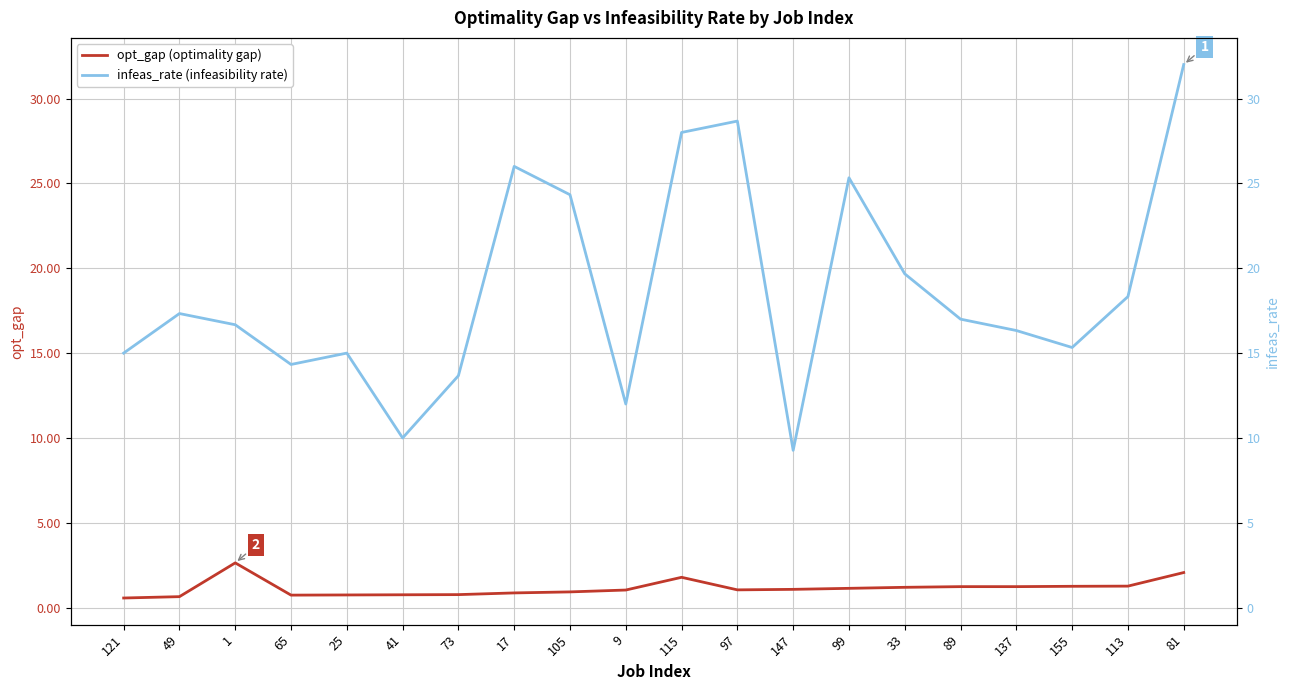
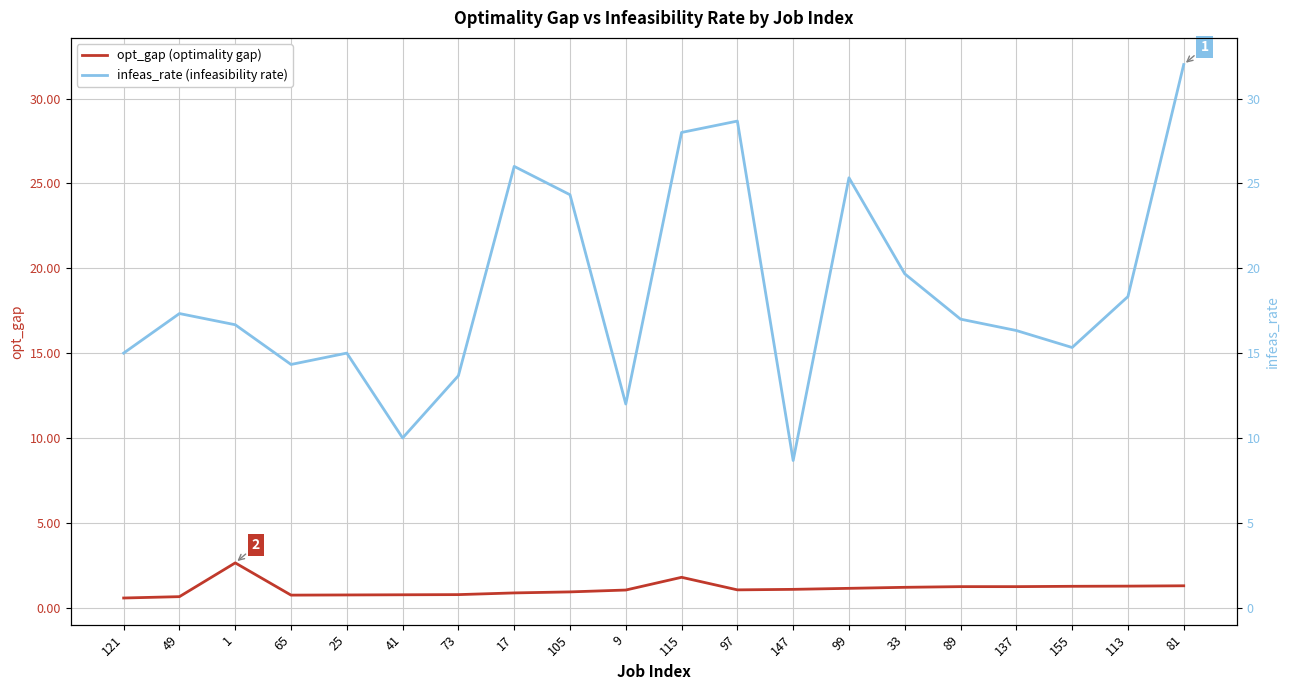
  {
    "opt_gap (optimality gap)": {
      "121": 0.6,
      "49": 0.7,
      "65": 0.7,
      "25": 0.8,
      "41": 0.8,
      "73": 0.8,
      "17": 0.9,
      "105": 0.9,
      "9": 1.0,
      "115": 1.8,
      "97": 1.1,
      "147": 1.1,
      "99": 1.1,
      "33": 1.2,
      "89": 1.2,
      "137": 1.2,
      "155": 1.3,
      "113": 1.3,
-     "81": 2.1
+     "81": 1.3
    },
    "infeas_rate (infeasibility rate)": {
      "121": 15.0,
      "49": 17.3,
      "1": 16.7,
      "65": 14.3,
      "25": 15.0,
      "41": 10.0,
      "73": 13.7,
      "17": 26.0,
      "105": 24.3,
      "9": 12.0,
      "115": 28.0,
      "97": 28.7,
-     "147": 9.3,
+     "147": 8.7,
      "99": 25.3,
      "33": 19.7,
      "89": 17.0,
      "137": 16.3,
      "155": 15.3,
      "113": 18.3
    }
  }
